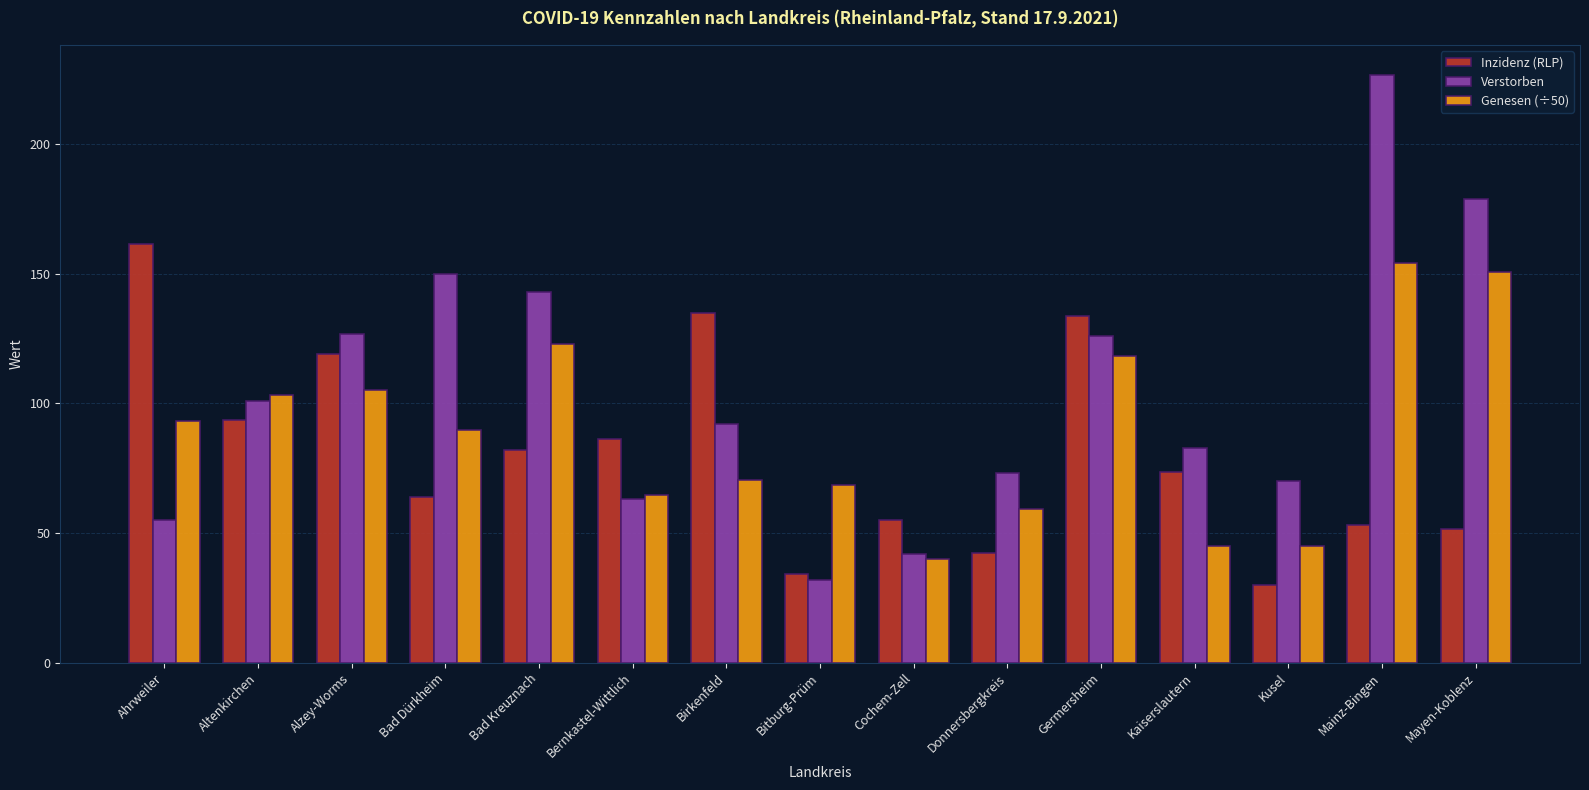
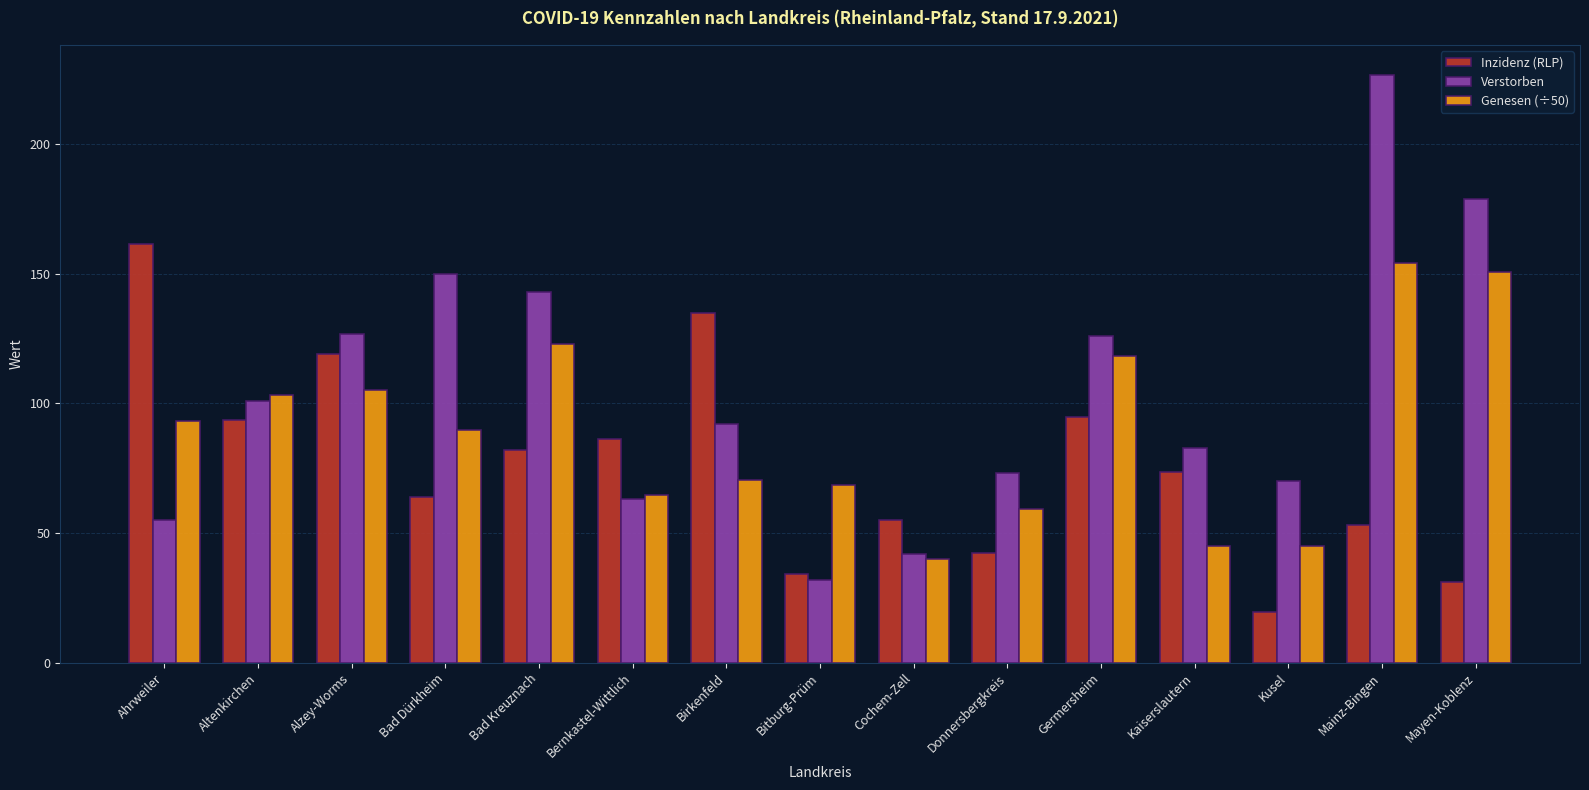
  {
    "Inzidenz (RLP)": {
      "Ahrweiler": 162,
      "Altenkirchen": 94,
      "Alzey-Worms": 119,
      "Bad Dürkheim": 64,
      "Bad Kreuznach": 82,
      "Bernkastel-Wittlich": 86,
      "Birkenfeld": 135,
      "Bitburg-Prüm": 34,
      "Cochem-Zell": 55,
      "Donnersbergkreis": 42,
-     "Germersheim": 134,
+     "Germersheim": 95,
      "Kaiserslautern": 73,
-     "Kusel": 30,
+     "Kusel": 19,
      "Mainz-Bingen": 53,
-     "Mayen-Koblenz": 52
+     "Mayen-Koblenz": 31
    },
    "Verstorben": {
      "Ahrweiler": 55,
      "Altenkirchen": 101,
      "Alzey-Worms": 127,
      "Bad Dürkheim": 150,
      "Bad Kreuznach": 143,
      "Bernkastel-Wittlich": 63,
      "Birkenfeld": 92,
      "Bitburg-Prüm": 32,
      "Cochem-Zell": 42,
      "Donnersbergkreis": 73,
      "Germersheim": 126,
      "Kaiserslautern": 83,
      "Kusel": 70,
      "Mainz-Bingen": 227,
      "Mayen-Koblenz": 179
    },
    "Genesen (÷50)": {
      "Ahrweiler": 93,
      "Altenkirchen": 103,
      "Alzey-Worms": 105,
      "Bad Dürkheim": 90,
      "Bad Kreuznach": 123,
      "Bernkastel-Wittlich": 65,
      "Birkenfeld": 70,
      "Bitburg-Prüm": 68,
      "Cochem-Zell": 40,
      "Donnersbergkreis": 59,
      "Germersheim": 118,
      "Kaiserslautern": 45,
      "Kusel": 45,
      "Mainz-Bingen": 154,
      "Mayen-Koblenz": 151
    }
  }
